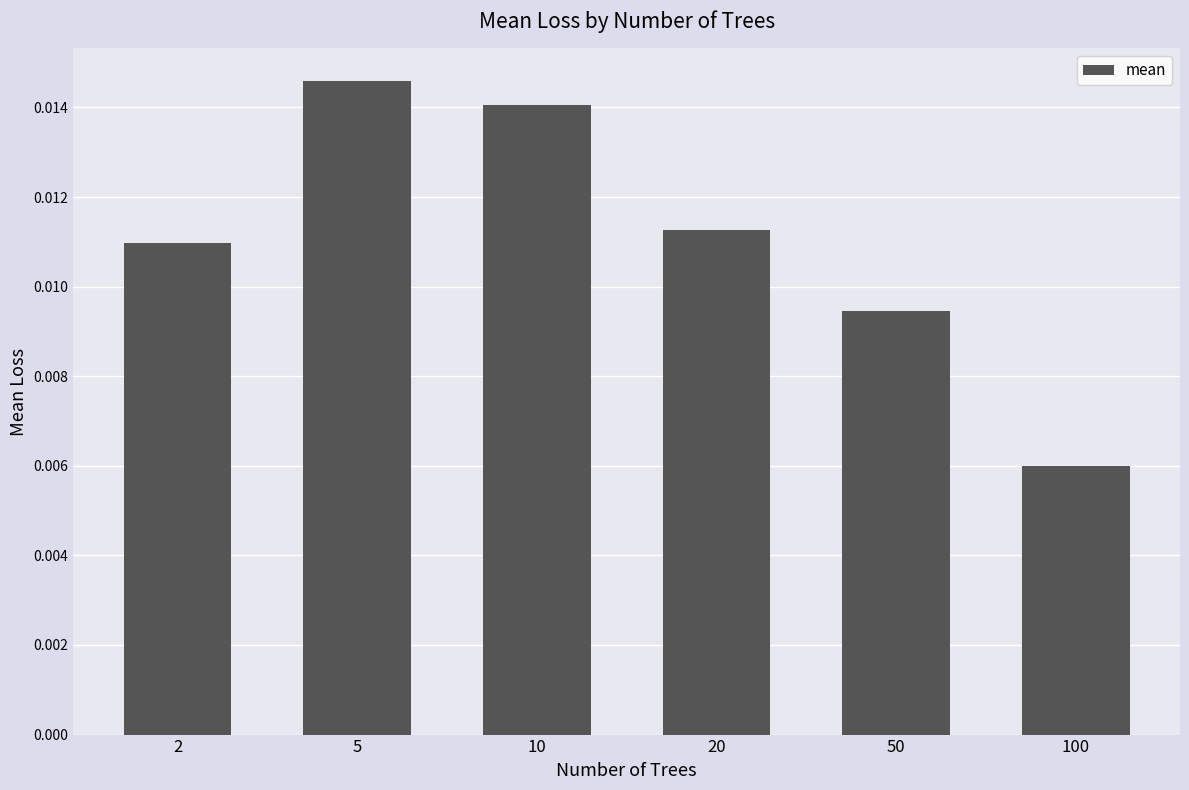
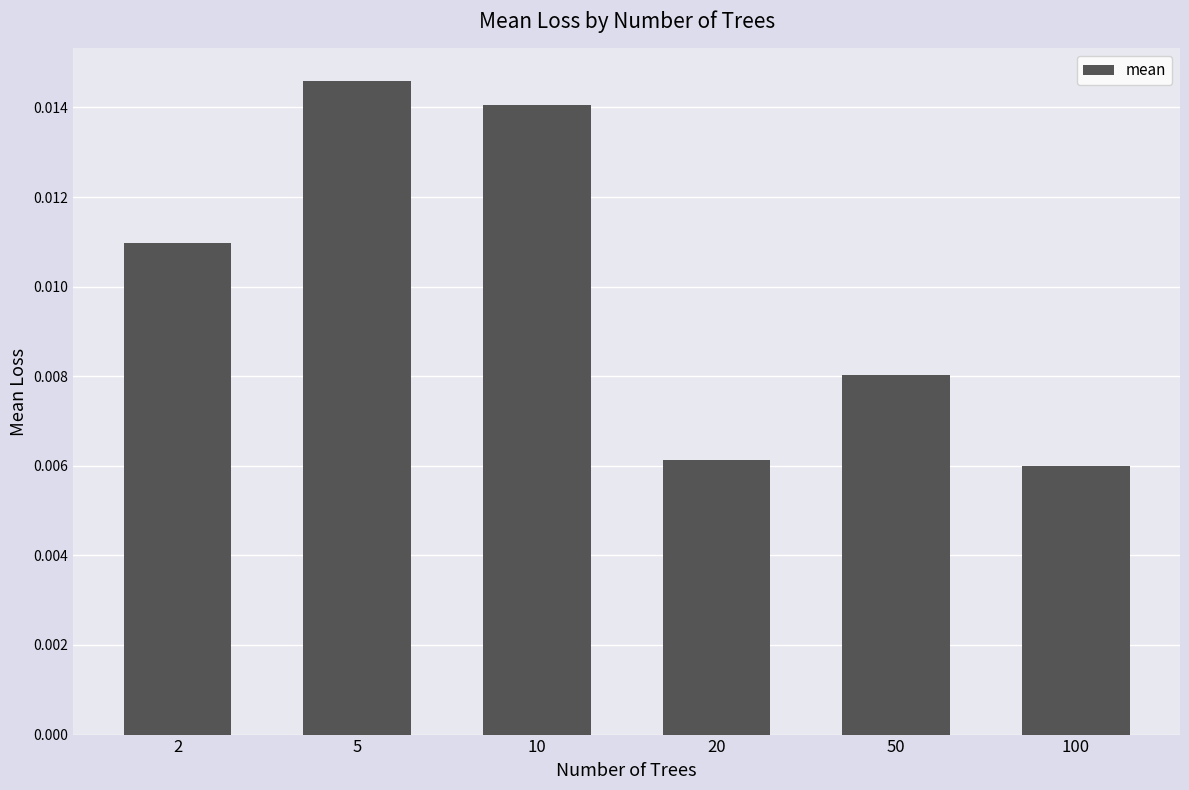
  {
    "2": 0.0110,
    "5": 0.0146,
    "10": 0.0140,
-   "20": 0.0113,
-   "50": 0.0095,
+   "20": 0.0061,
+   "50": 0.0080,
    "100": 0.0060
  }
